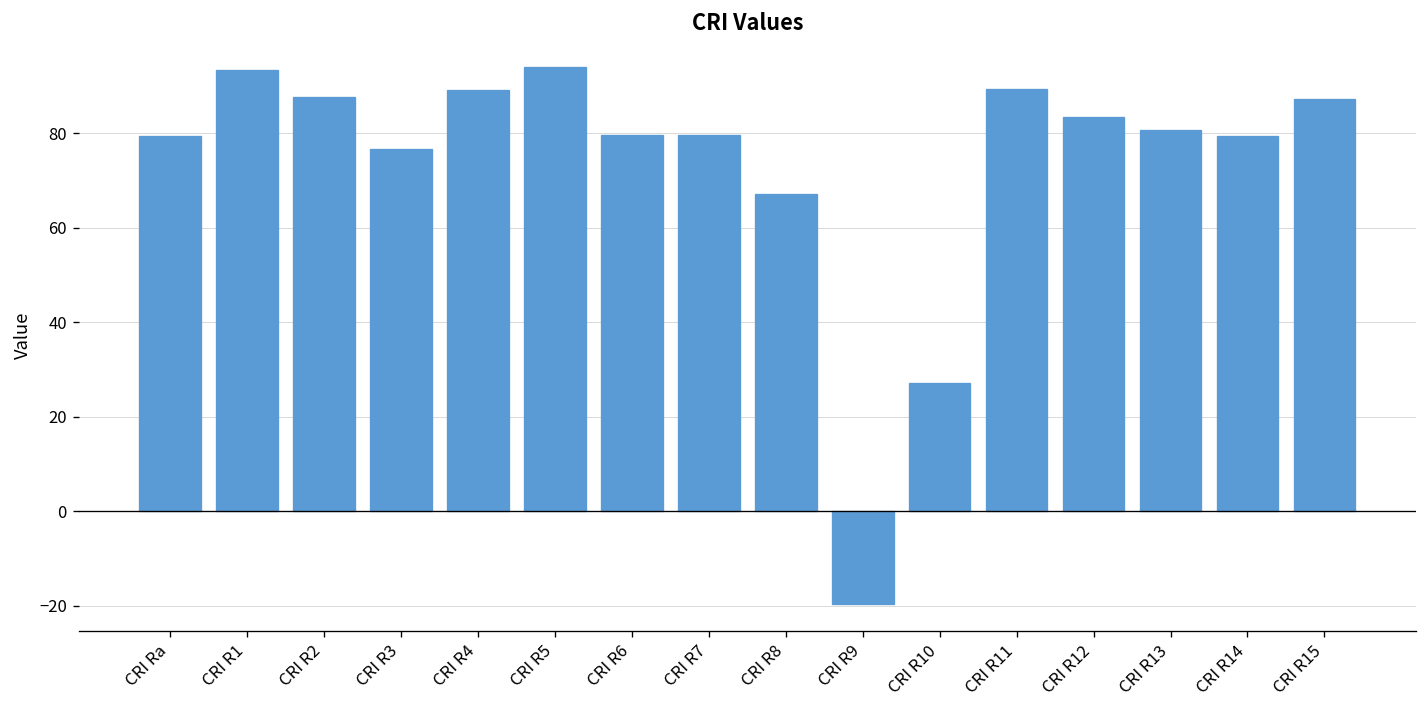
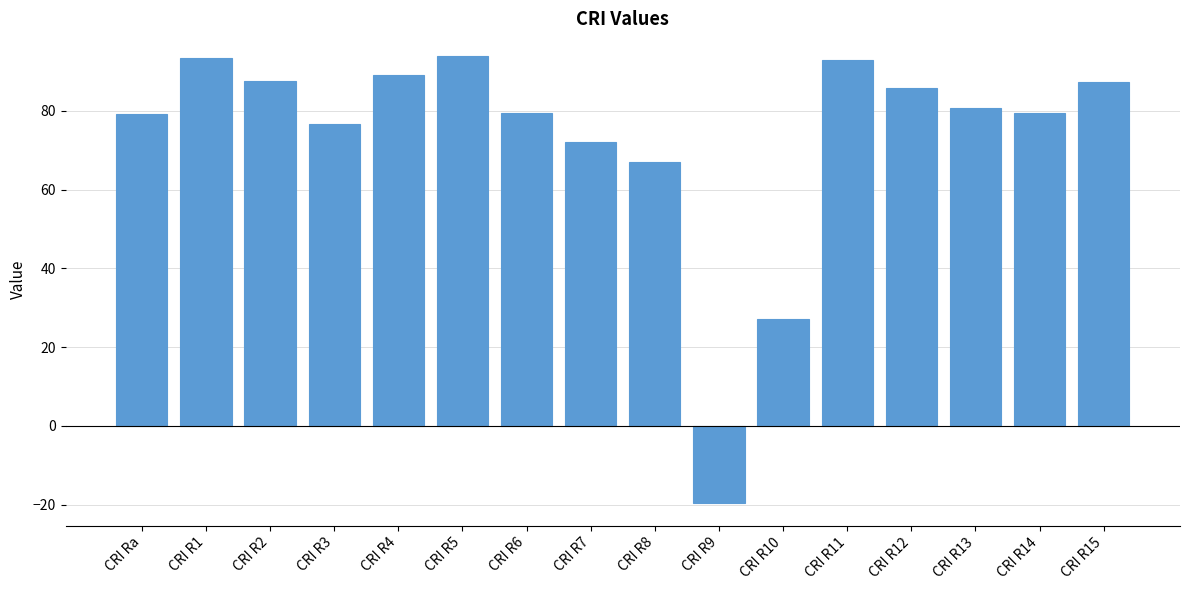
  {
    "CRI Ra": 79,
    "CRI R1": 93,
    "CRI R2": 88,
    "CRI R3": 77,
    "CRI R4": 89,
    "CRI R5": 94,
    "CRI R6": 80,
-   "CRI R7": 80,
+   "CRI R7": 72,
    "CRI R8": 67,
    "CRI R9": -20,
    "CRI R10": 27,
-   "CRI R11": 89,
-   "CRI R12": 83,
+   "CRI R11": 93,
+   "CRI R12": 86,
    "CRI R13": 81,
    "CRI R14": 79,
    "CRI R15": 87
  }
